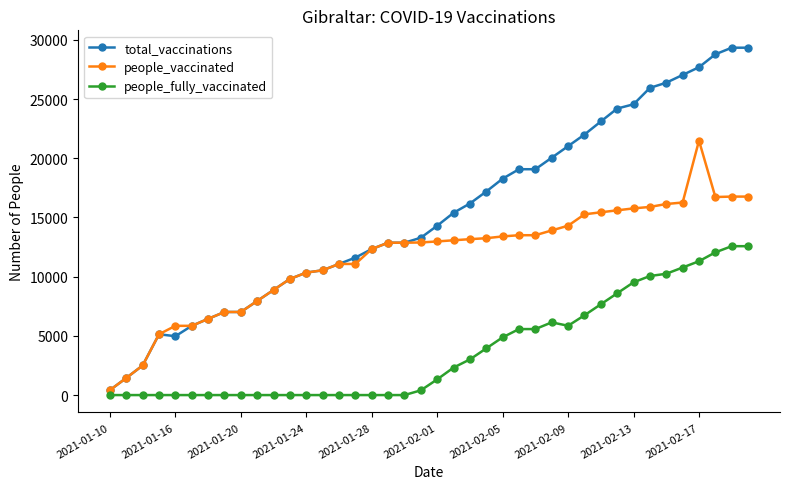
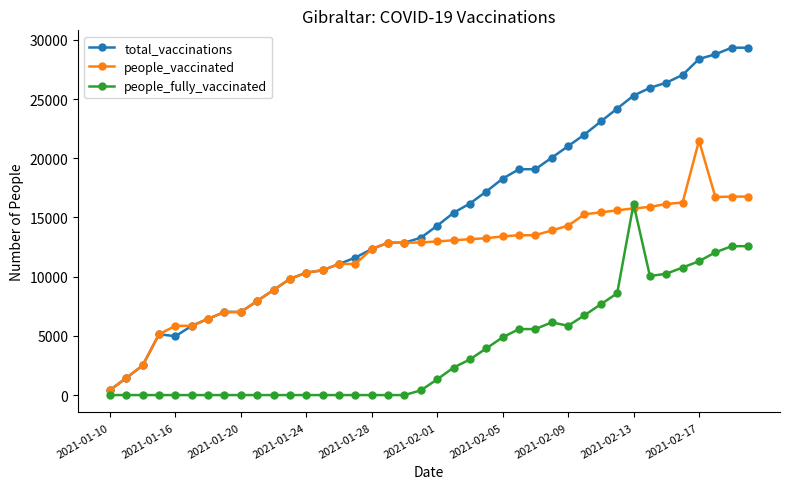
  {
    "total_vaccinations": {
      "2021-01-16": 5000,
      "2021-02-01": 14300,
      "2021-02-05": 18300,
      "2021-02-09": 21000,
-     "2021-02-13": 24600,
-     "2021-02-17": 27700
+     "2021-02-13": 25300,
+     "2021-02-17": 28400
    },
    "people_vaccinated": {
      "2021-01-16": 5800,
      "2021-02-01": 13000,
      "2021-02-05": 13400,
      "2021-02-09": 14300,
      "2021-02-13": 15800,
      "2021-02-17": 21500
    },
    "people_fully_vaccinated": {
      "2021-01-10": 0,
      "2021-01-16": 0,
      "2021-01-20": 0,
      "2021-01-24": 0,
      "2021-01-28": 0,
      "2021-02-01": 1300,
      "2021-02-05": 4900,
      "2021-02-09": 5900,
-     "2021-02-13": 9500,
+     "2021-02-13": 16100,
      "2021-02-17": 11300
    }
  }
